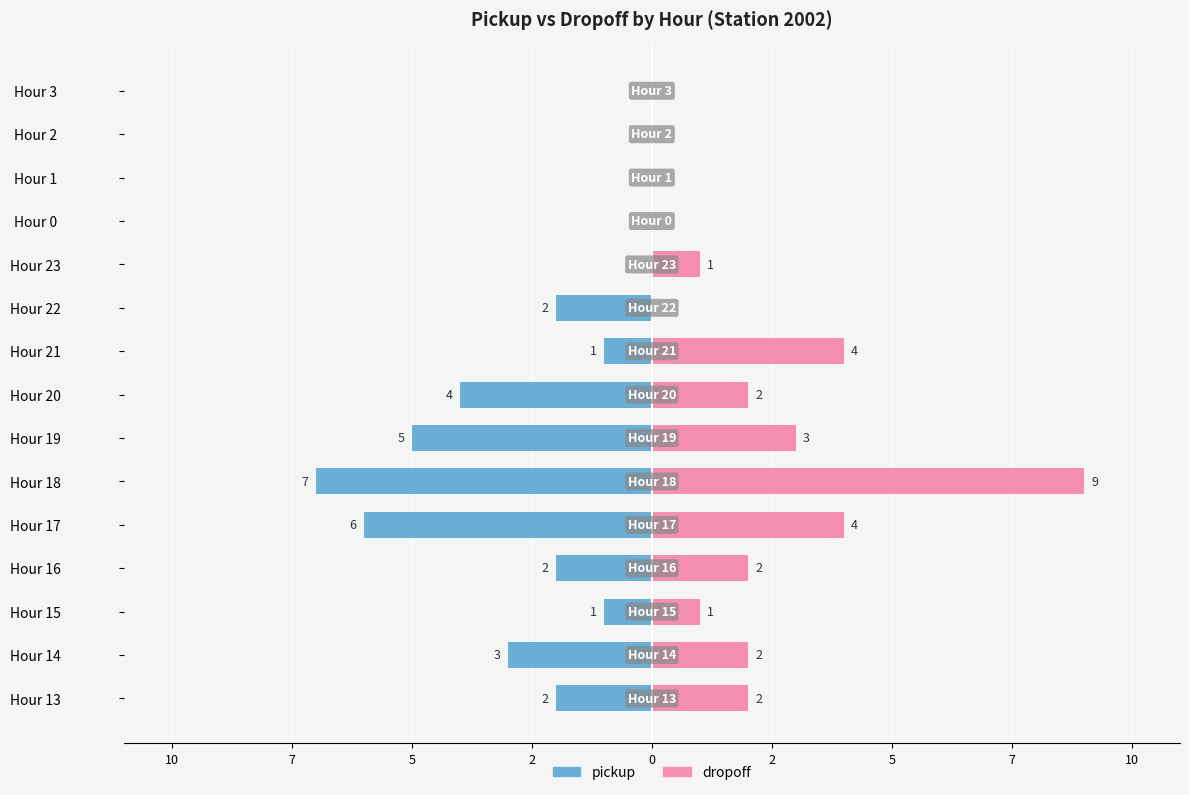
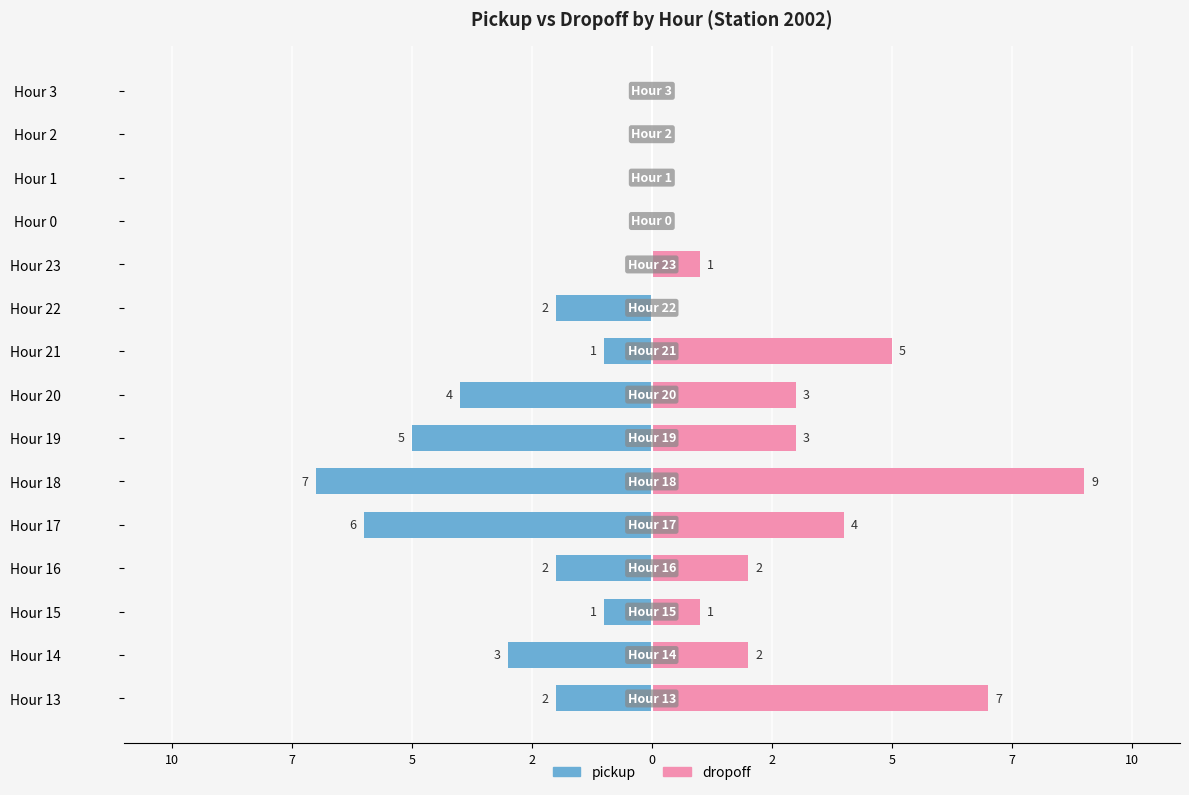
  {
    "dropoff": {
      "Hour 23": 1,
-     "Hour 21": 4,
-     "Hour 20": 2,
+     "Hour 21": 5,
+     "Hour 20": 3,
      "Hour 19": 3,
      "Hour 18": 9,
      "Hour 17": 4,
      "Hour 16": 2,
      "Hour 15": 1,
      "Hour 14": 2,
-     "Hour 13": 2
+     "Hour 13": 7
    }
  }
